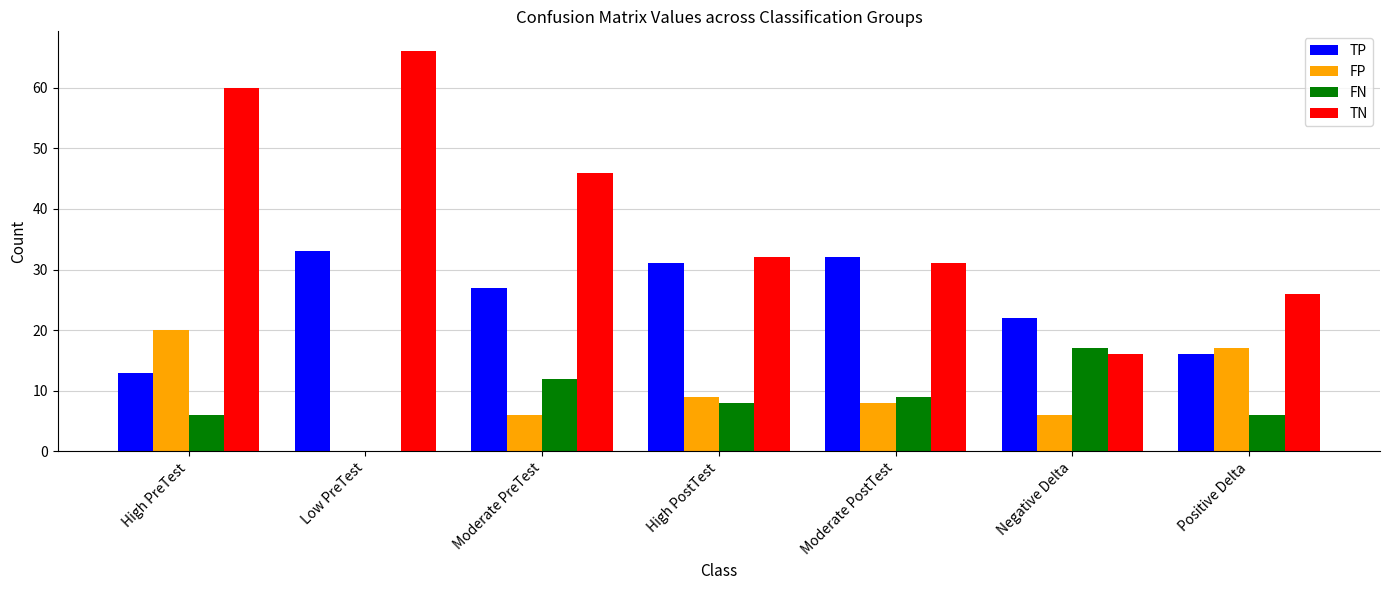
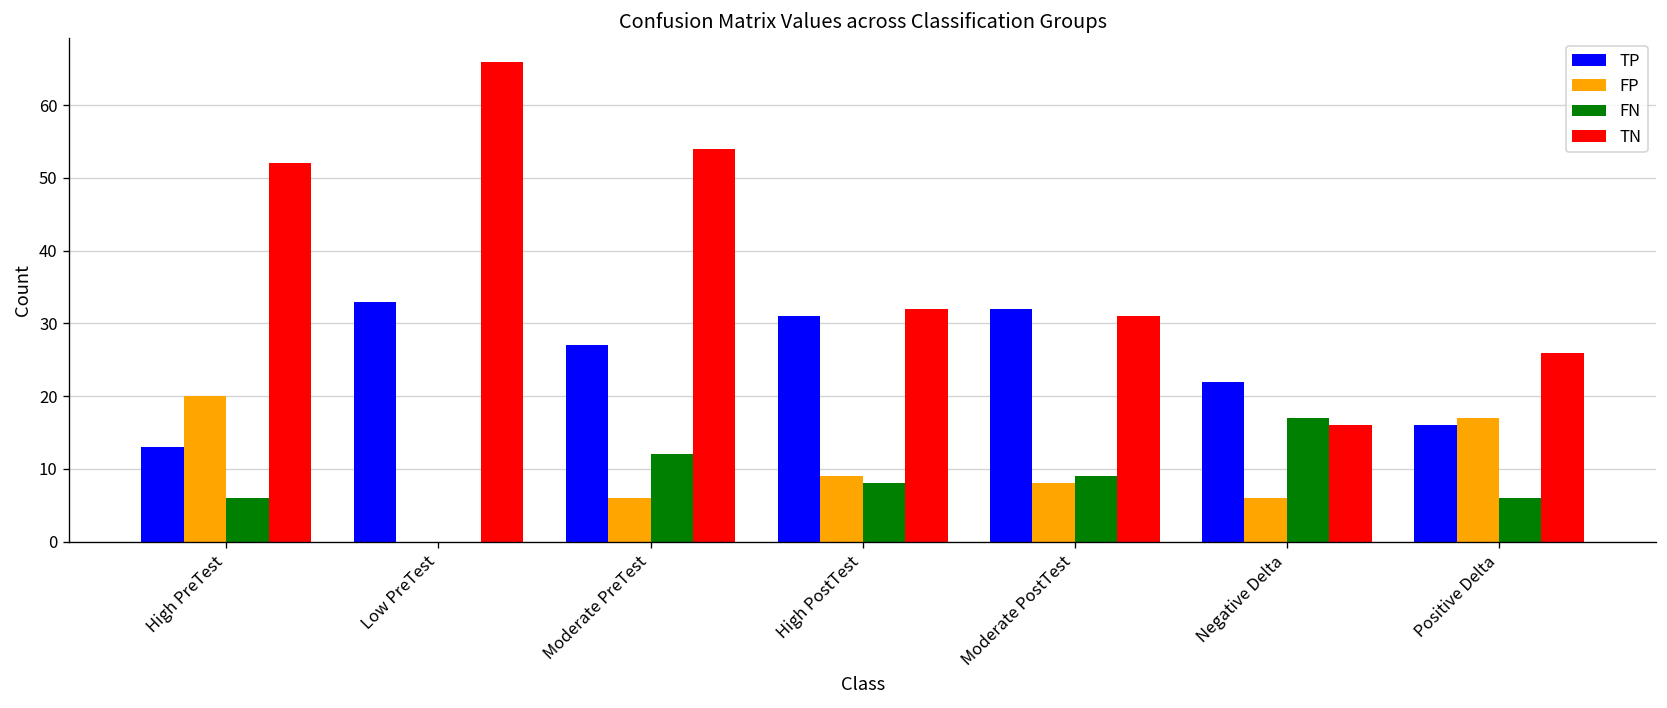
  {
    "TP": {
      "High PreTest": 13,
      "Low PreTest": 33,
      "Moderate PreTest": 27,
      "High PostTest": 31,
      "Moderate PostTest": 32,
      "Negative Delta": 22,
      "Positive Delta": 16
    },
    "FP": {
      "High PreTest": 20,
      "Low PreTest": 0,
      "Moderate PreTest": 6,
      "High PostTest": 9,
      "Moderate PostTest": 8,
      "Negative Delta": 6,
      "Positive Delta": 17
    },
    "FN": {
      "High PreTest": 6,
      "Low PreTest": 0,
      "Moderate PreTest": 12,
      "High PostTest": 8,
      "Moderate PostTest": 9,
      "Negative Delta": 17,
      "Positive Delta": 6
    },
    "TN": {
-     "High PreTest": 60,
+     "High PreTest": 52,
      "Low PreTest": 66,
-     "Moderate PreTest": 46,
+     "Moderate PreTest": 54,
      "High PostTest": 32,
      "Moderate PostTest": 31,
      "Negative Delta": 16,
      "Positive Delta": 26
    }
  }
